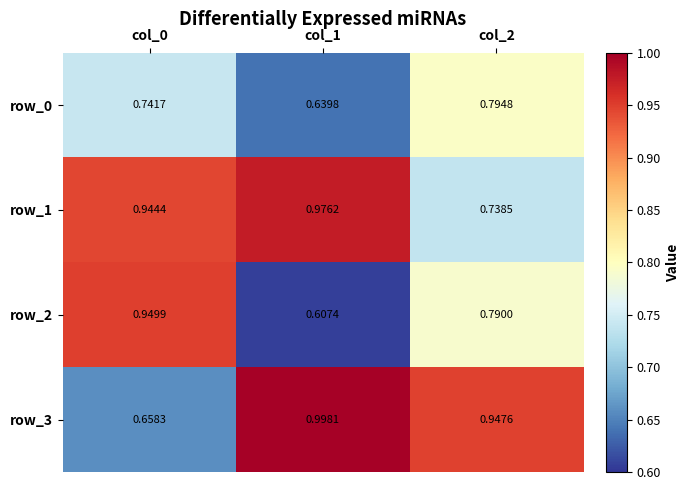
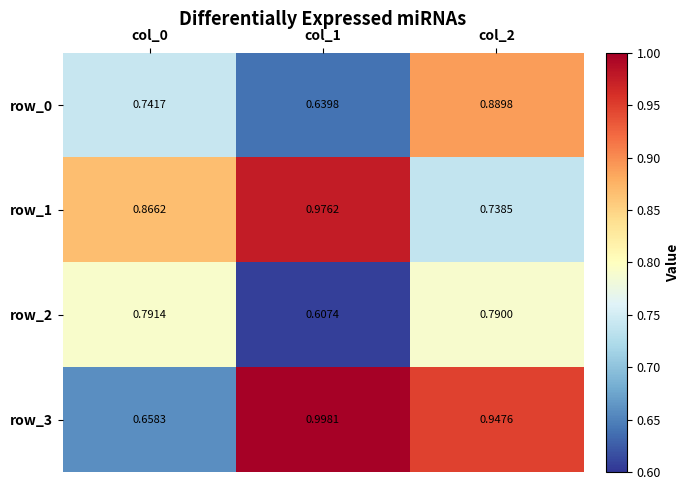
  {
    "row_0": {
      "col_0": 0.7417,
      "col_1": 0.6398,
-     "col_2": 0.7948
+     "col_2": 0.8898
    },
    "row_1": {
-     "col_0": 0.9444,
+     "col_0": 0.8662,
      "col_1": 0.9762,
      "col_2": 0.7385
    },
    "row_2": {
-     "col_0": 0.9499,
+     "col_0": 0.7914,
      "col_1": 0.6074,
      "col_2": 0.7900
    },
    "row_3": {
      "col_0": 0.6583,
      "col_1": 0.9981,
      "col_2": 0.9476
    }
  }
